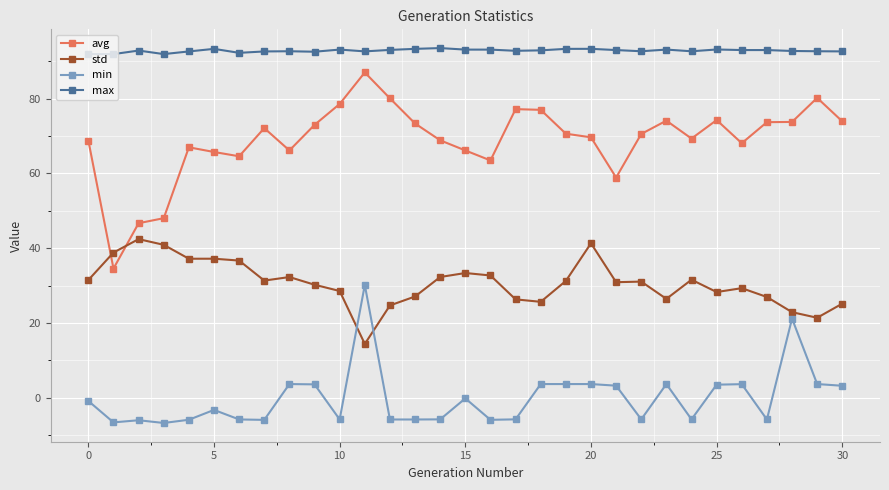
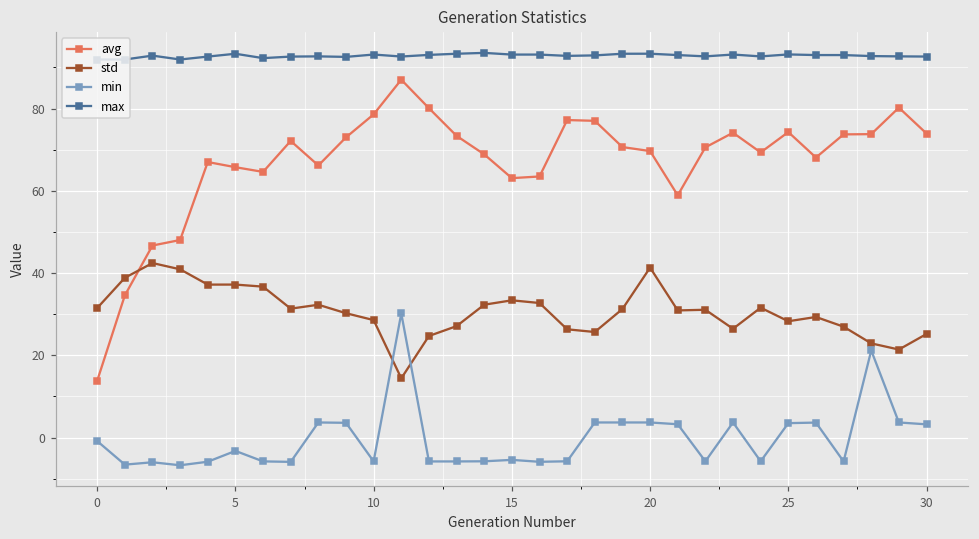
  {
    "avg": {
-     "0": 69,
+     "0": 14,
      "5": 66,
      "10": 79,
-     "15": 66,
+     "15": 63,
      "20": 70,
      "25": 74,
      "30": 74
    },
    "std": {
      "0": 31,
      "5": 37,
      "10": 29,
      "15": 33,
      "20": 41,
      "25": 28,
      "30": 25
    },
    "min": {
      "0": -1,
      "5": -3,
      "10": -6,
-     "15": 0,
+     "15": -5,
      "20": 4,
      "25": 4,
      "30": 3
    },
    "max": {
      "5": 93,
      "10": 93,
      "15": 93,
      "20": 93,
      "25": 93,
      "30": 93
    }
  }
